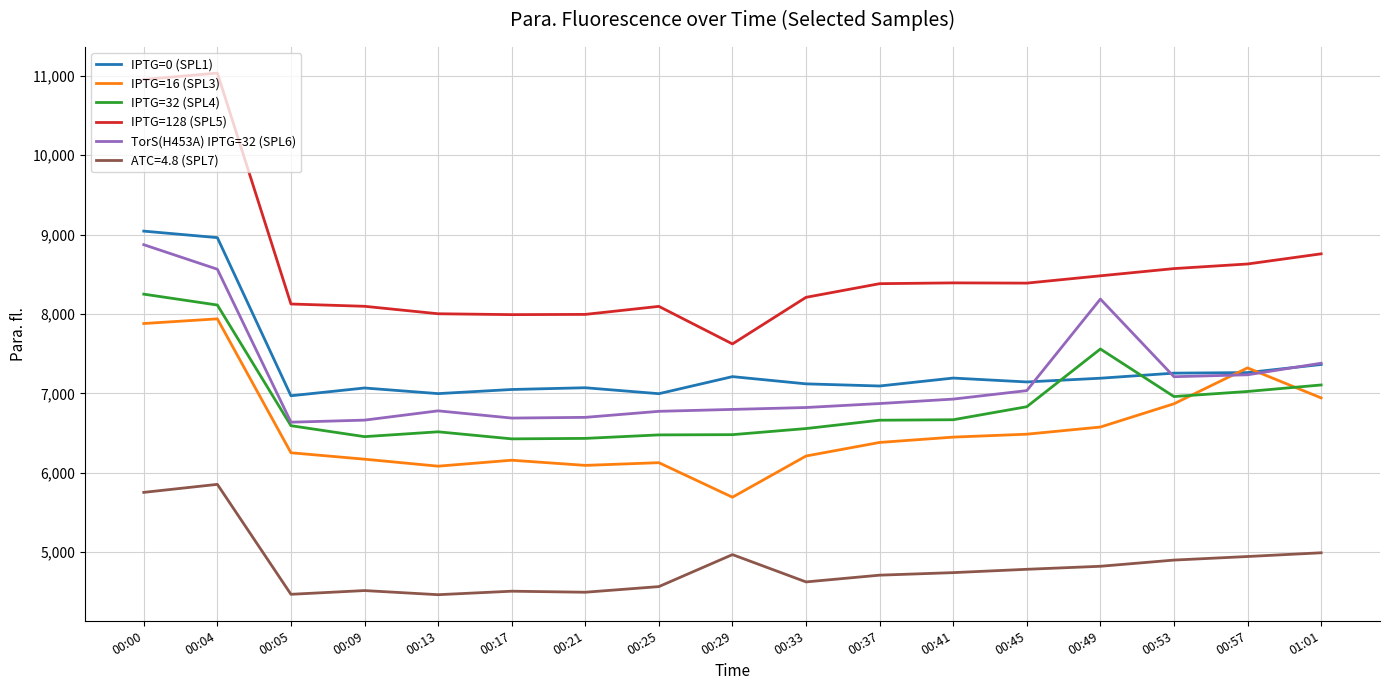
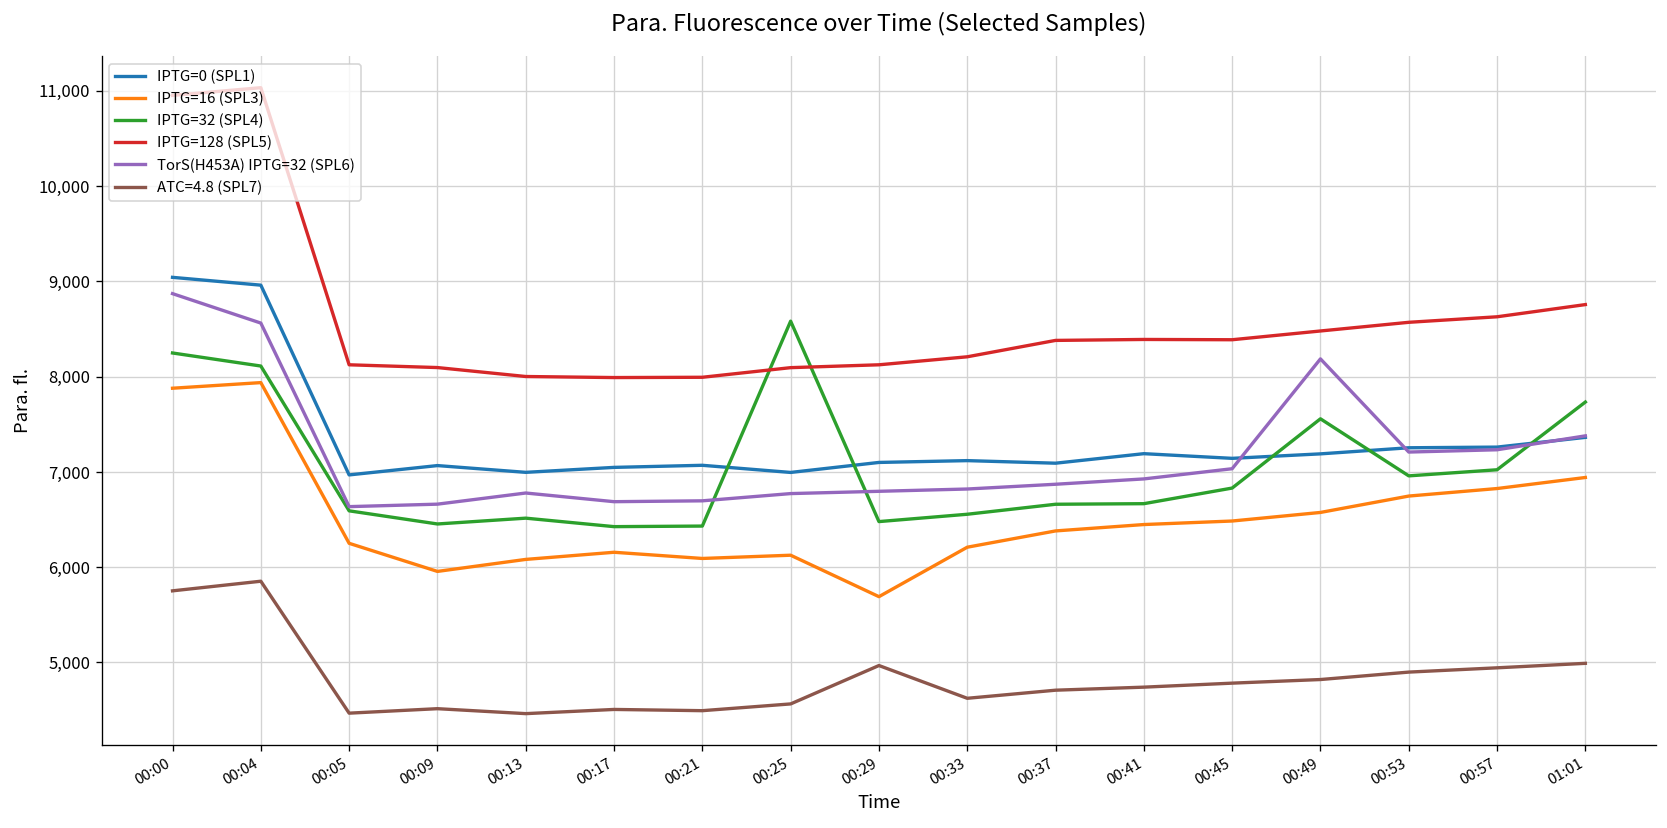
  {
    "IPTG=0 (SPL1)": {
      "00:00": "9,000",
      "00:04": "9,000",
      "00:05": "7,000",
      "00:09": "7,100",
      "00:13": "7,000",
      "00:17": "7,000",
      "00:21": "7,100",
      "00:25": "7,000",
-     "00:29": "7,200",
+     "00:29": "7,100",
      "00:33": "7,100",
      "00:37": "7,100",
      "00:41": "7,200",
      "00:45": "7,100",
      "00:49": "7,200",
      "00:53": "7,300"
    },
    "IPTG=16 (SPL3)": {
      "00:00": "7,900",
      "00:04": "7,900",
      "00:05": "6,300",
-     "00:09": "6,200",
+     "00:09": "6,000",
      "00:13": "6,100",
      "00:17": "6,200",
      "00:21": "6,100",
      "00:25": "6,100",
      "00:29": "5,700",
      "00:33": "6,200",
      "00:37": "6,400",
      "00:41": "6,400",
      "00:45": "6,500",
      "00:49": "6,600",
-     "00:53": "6,900",
-     "00:57": "7,300",
+     "00:53": "6,700",
+     "00:57": "6,800",
      "01:01": "6,900"
    },
    "IPTG=32 (SPL4)": {
      "00:00": "8,200",
      "00:04": "8,100",
      "00:05": "6,600",
      "00:09": "6,500",
      "00:13": "6,500",
      "00:17": "6,400",
      "00:21": "6,400",
-     "00:25": "6,500",
+     "00:25": "8,600",
      "00:29": "6,500",
      "00:33": "6,600",
      "00:37": "6,700",
      "00:41": "6,700",
      "00:45": "6,800",
      "00:49": "7,600",
      "00:53": "7,000",
      "00:57": "7,000",
-     "01:01": "7,100"
+     "01:01": "7,700"
    },
    "IPTG=128 (SPL5)": {
      "00:05": "8,100",
      "00:09": "8,100",
      "00:13": "8,000",
      "00:17": "8,000",
      "00:21": "8,000",
      "00:25": "8,100",
-     "00:29": "7,600",
+     "00:29": "8,100",
      "00:33": "8,200",
      "00:37": "8,400",
      "00:41": "8,400",
      "00:45": "8,400",
      "00:49": "8,500",
      "00:53": "8,600",
      "00:57": "8,600",
      "01:01": "8,800"
    },
    "TorS(H453A) IPTG=32 (SPL6)": {
      "00:00": "8,900",
      "00:04": "8,600",
      "00:05": "6,600",
      "00:09": "6,700",
      "00:13": "6,800",
      "00:17": "6,700",
      "00:21": "6,700",
      "00:25": "6,800",
      "00:29": "6,800",
      "00:33": "6,800",
      "00:37": "6,900",
      "00:41": "6,900",
      "00:45": "7,000",
      "00:49": "8,200",
      "00:53": "7,200"
    },
    "ATC=4.8 (SPL7)": {
      "00:00": "5,800",
      "00:04": "5,900",
      "00:05": "4,500",
      "00:09": "4,500",
      "00:13": "4,500",
      "00:17": "4,500",
      "00:21": "4,500",
      "00:25": "4,600",
      "00:29": "5,000",
      "00:33": "4,600",
      "00:37": "4,700",
      "00:41": "4,700",
      "00:45": "4,800",
      "00:49": "4,800",
      "00:53": "4,900",
      "00:57": "4,900",
      "01:01": "5,000"
    }
  }
